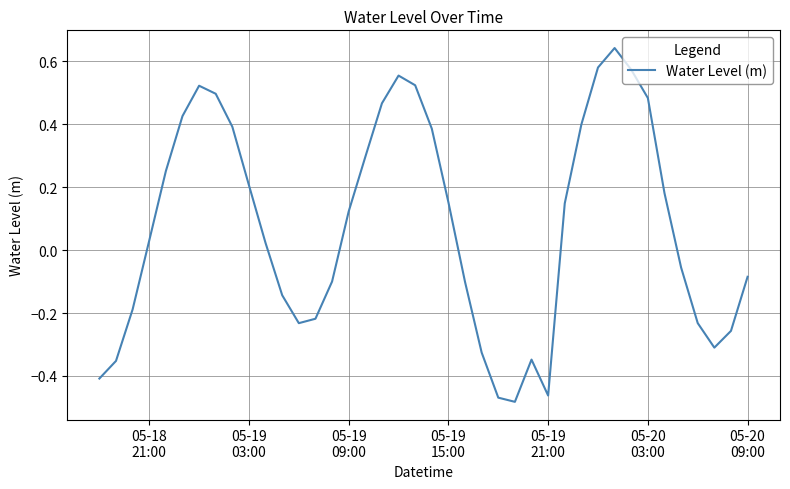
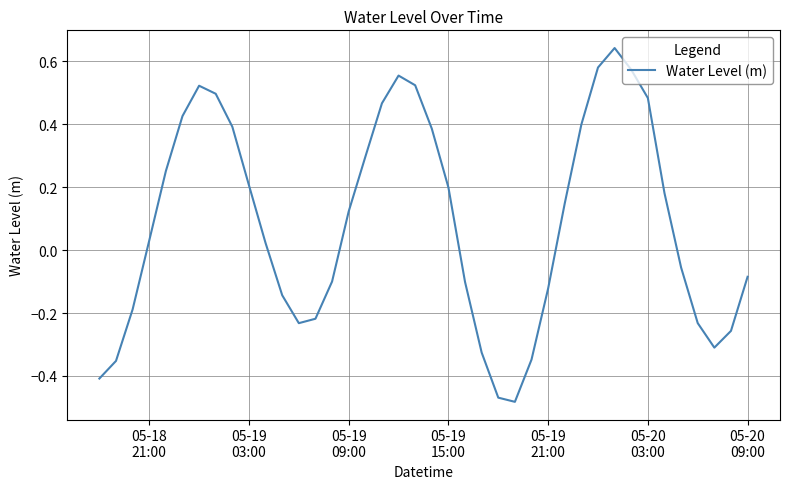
  {
    "05-18 21:00": 0.03,
    "05-19 03:00": 0.21,
    "05-19 09:00": 0.12,
-   "05-19 15:00": 0.15,
-   "05-19 21:00": -0.46,
+   "05-19 15:00": 0.20,
+   "05-19 21:00": -0.12,
    "05-20 03:00": 0.48,
    "05-20 09:00": -0.08
  }
